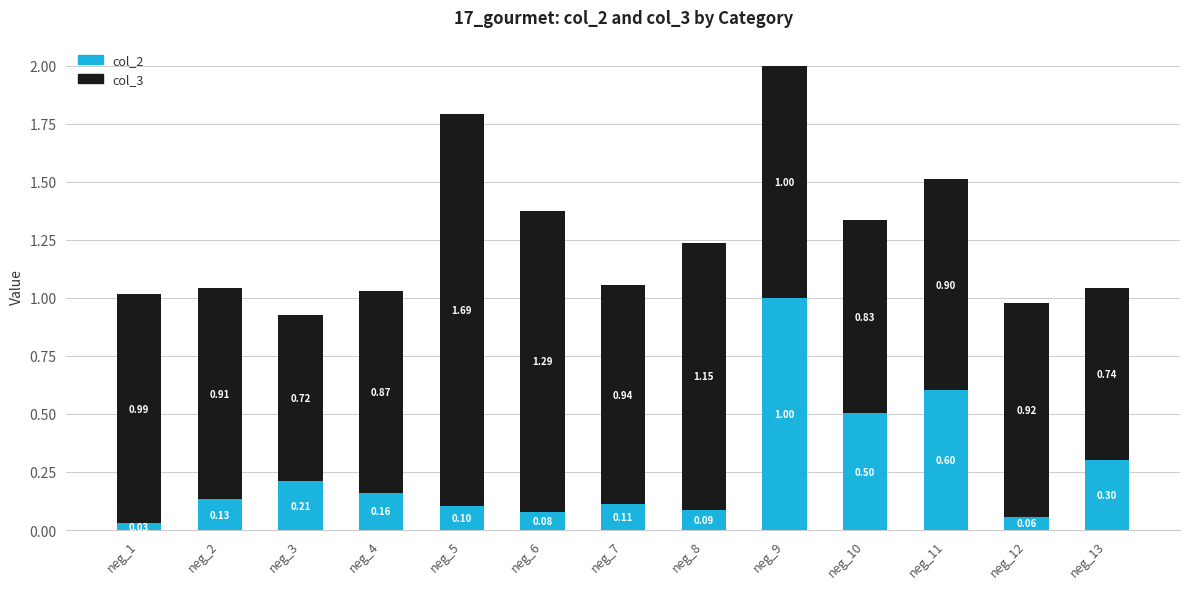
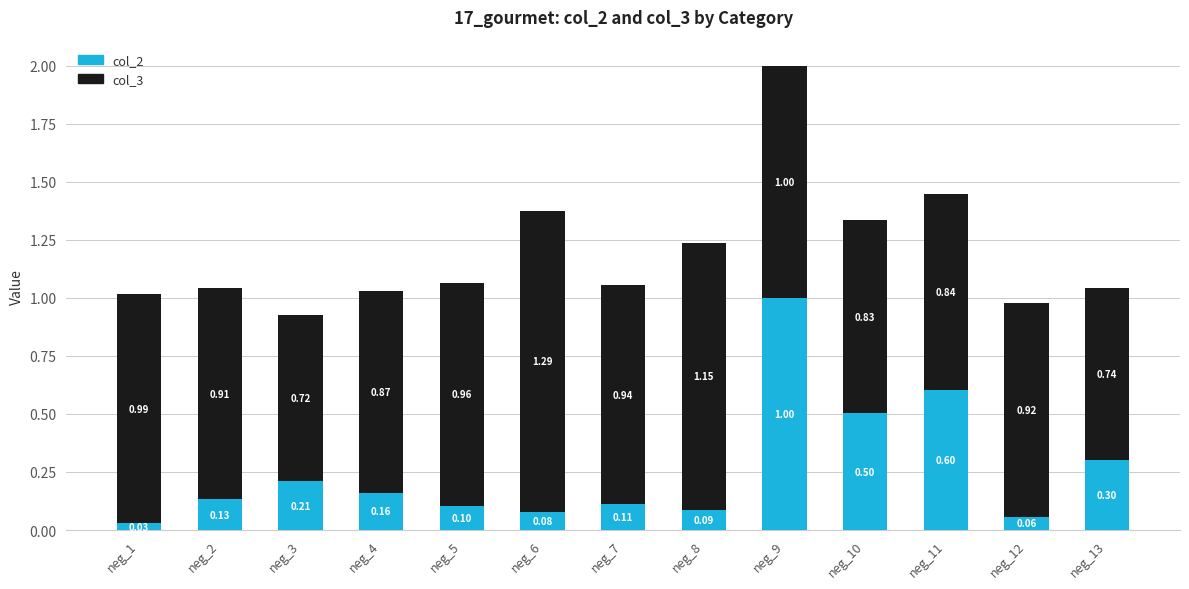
  {
    "col_2": {
      "neg_1": 0.03,
      "neg_2": 0.13,
      "neg_3": 0.21,
      "neg_4": 0.16,
      "neg_5": 0.10,
      "neg_6": 0.08,
      "neg_7": 0.11,
      "neg_8": 0.09,
      "neg_9": 1.00,
      "neg_10": 0.50,
      "neg_11": 0.60,
      "neg_12": 0.06,
      "neg_13": 0.30
    },
    "col_3": {
      "neg_1": 0.99,
      "neg_2": 0.91,
      "neg_3": 0.72,
      "neg_4": 0.87,
-     "neg_5": 1.69,
+     "neg_5": 0.96,
      "neg_6": 1.29,
      "neg_7": 0.94,
      "neg_8": 1.15,
      "neg_9": 1.00,
      "neg_10": 0.83,
-     "neg_11": 0.90,
+     "neg_11": 0.84,
      "neg_12": 0.92,
      "neg_13": 0.74
    }
  }
